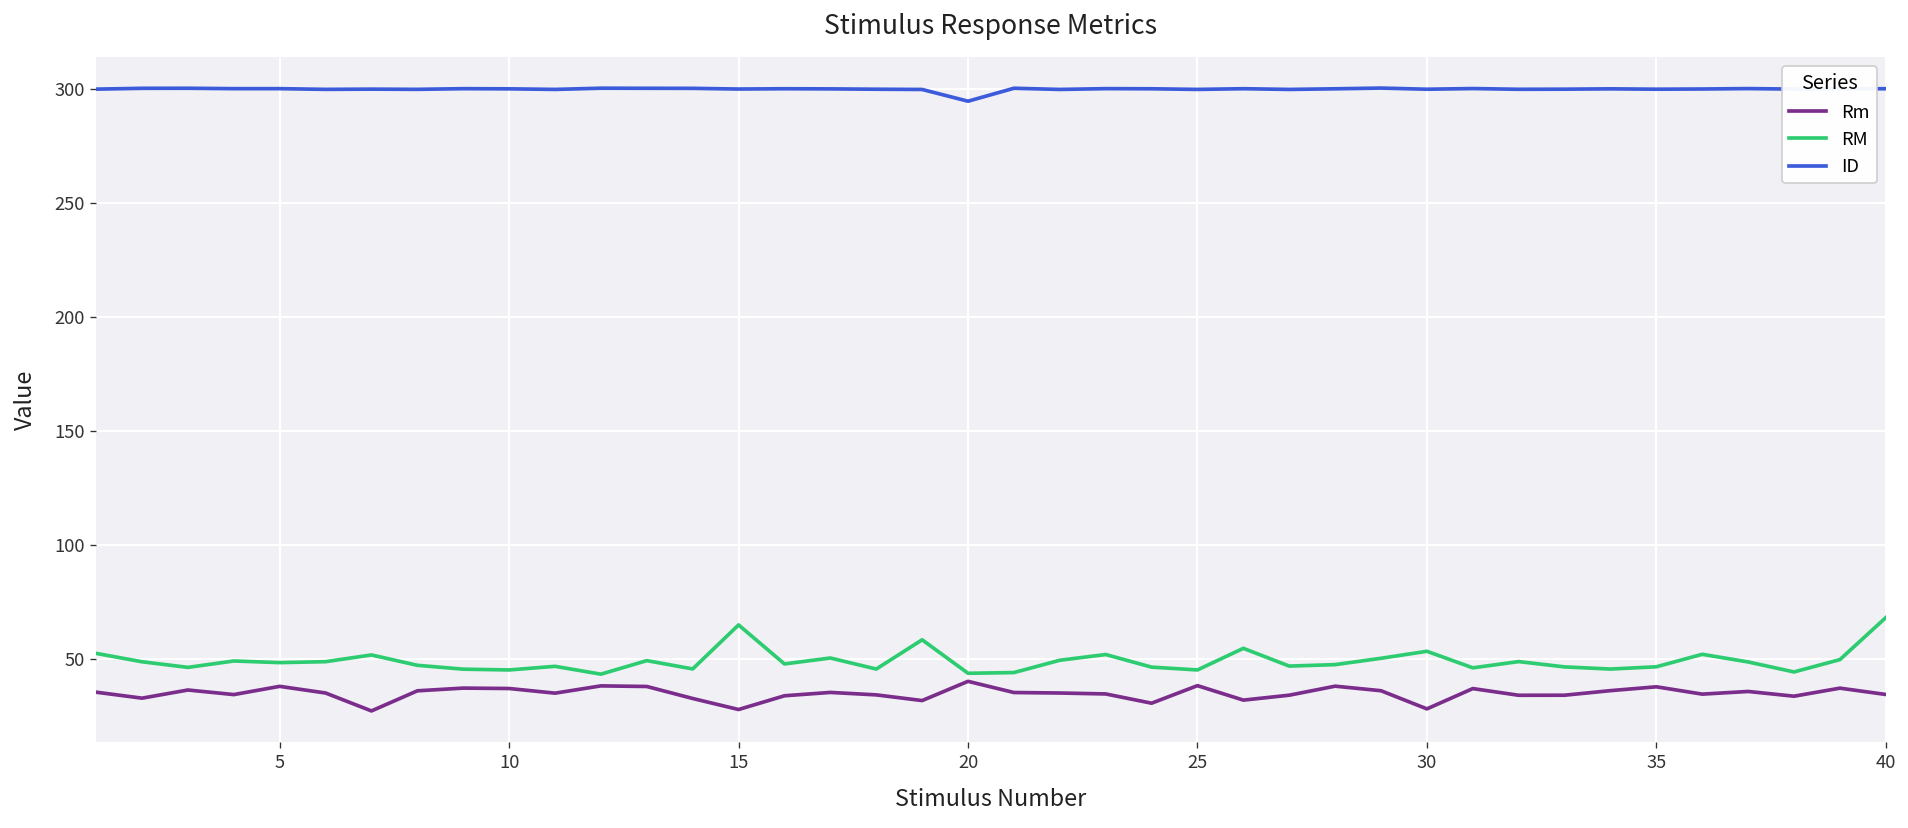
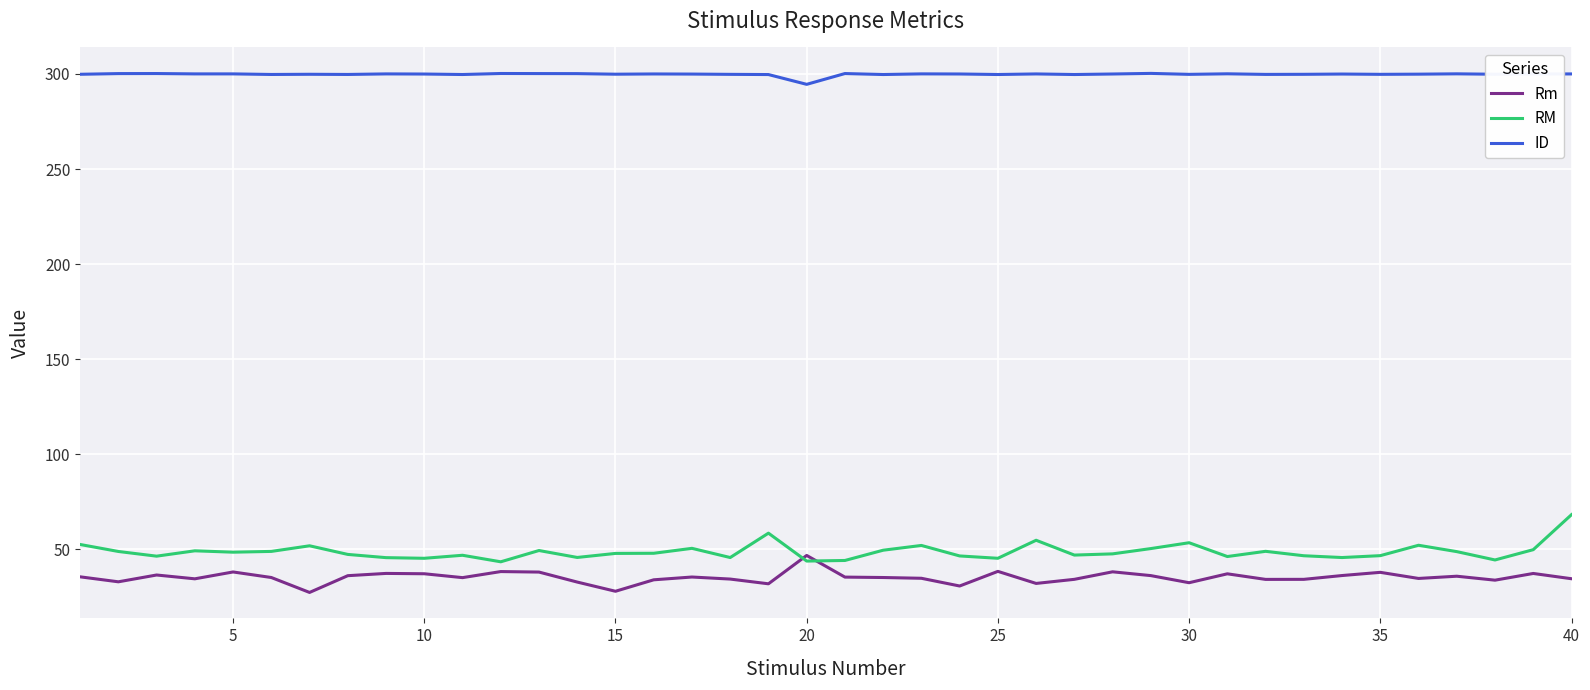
  {
    "Rm": {
      "5": 38,
      "10": 37,
      "15": 28,
-     "20": 40,
+     "20": 47,
      "25": 38,
-     "30": 28,
+     "30": 32,
      "35": 38,
      "40": 35
    },
    "RM": {
      "5": 48,
      "10": 45,
-     "15": 65,
+     "15": 48,
      "20": 44,
      "25": 45,
      "30": 53,
      "35": 47,
      "40": 68
    },
    "ID": {
      "5": 300,
      "10": 300,
      "15": 300,
      "20": 295,
      "25": 300,
      "30": 300,
      "35": 300,
      "40": 300
    }
  }
